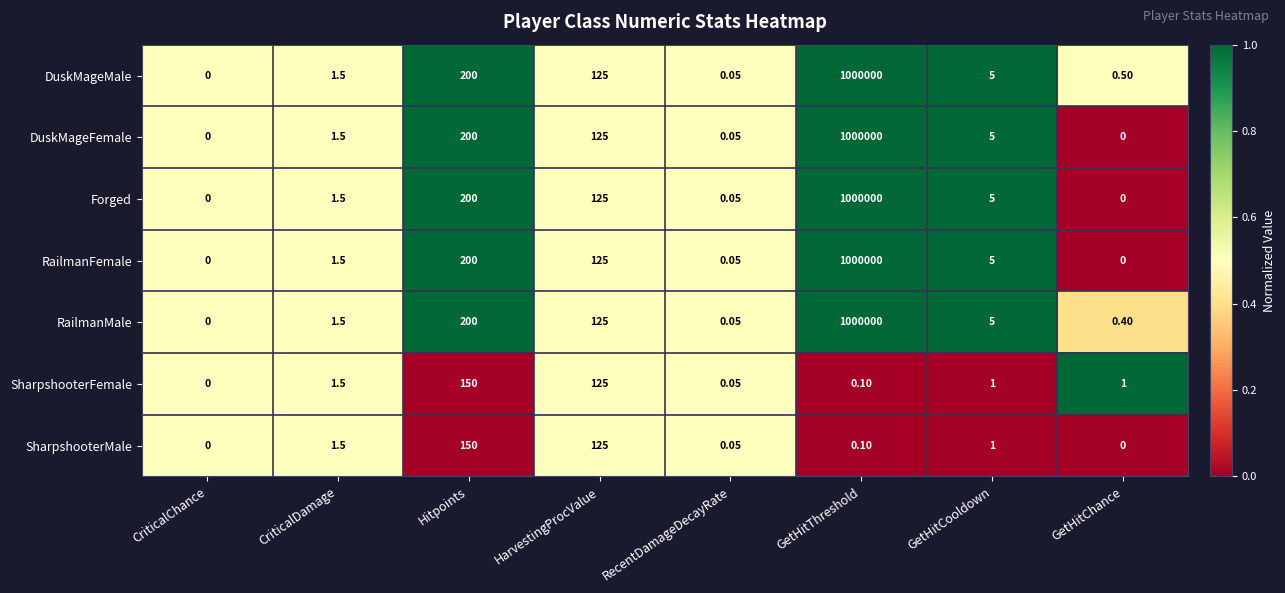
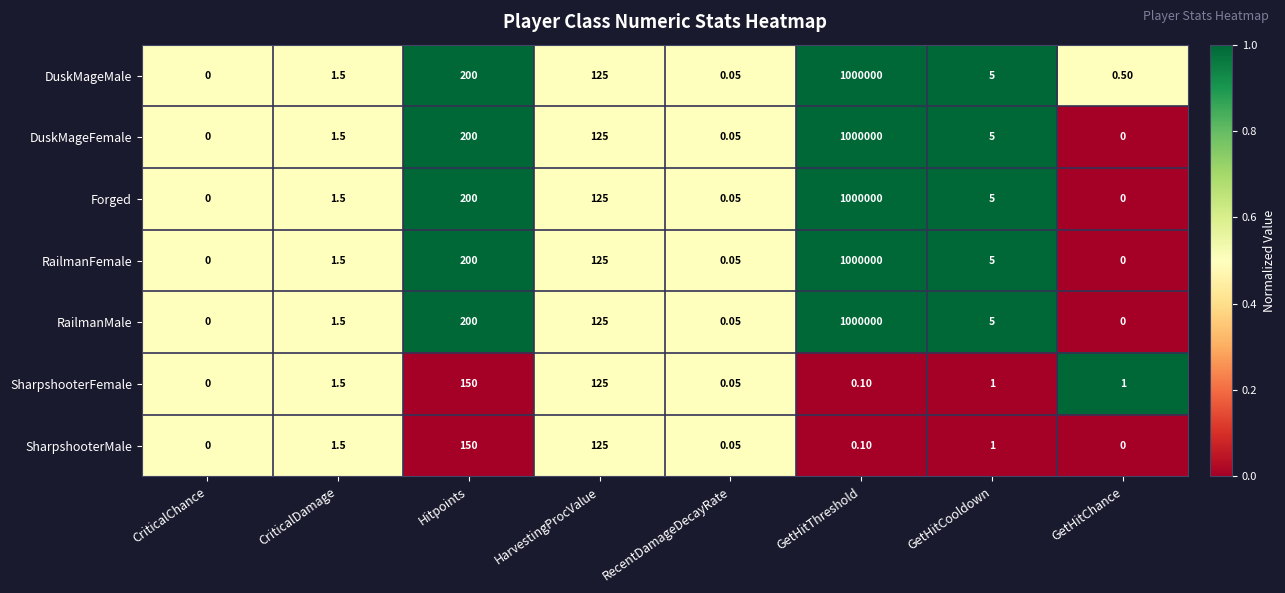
  {
    "DuskMageMale": {
      "CriticalChance": 0,
      "CriticalDamage": 1.5,
      "Hitpoints": 200,
      "HarvestingProcValue": 125,
      "RecentDamageDecayRate": 0.05,
      "GetHitThreshold": 1000000,
      "GetHitCooldown": 5,
      "GetHitChance": 0.50
    },
    "DuskMageFemale": {
      "CriticalChance": 0,
      "CriticalDamage": 1.5,
      "Hitpoints": 200,
      "HarvestingProcValue": 125,
      "RecentDamageDecayRate": 0.05,
      "GetHitThreshold": 1000000,
      "GetHitCooldown": 5,
      "GetHitChance": 0
    },
    "Forged": {
      "CriticalChance": 0,
      "CriticalDamage": 1.5,
      "Hitpoints": 200,
      "HarvestingProcValue": 125,
      "RecentDamageDecayRate": 0.05,
      "GetHitThreshold": 1000000,
      "GetHitCooldown": 5,
      "GetHitChance": 0
    },
    "RailmanFemale": {
      "CriticalChance": 0,
      "CriticalDamage": 1.5,
      "Hitpoints": 200,
      "HarvestingProcValue": 125,
      "RecentDamageDecayRate": 0.05,
      "GetHitThreshold": 1000000,
      "GetHitCooldown": 5,
      "GetHitChance": 0
    },
    "RailmanMale": {
      "CriticalChance": 0,
      "CriticalDamage": 1.5,
      "Hitpoints": 200,
      "HarvestingProcValue": 125,
      "RecentDamageDecayRate": 0.05,
      "GetHitThreshold": 1000000,
      "GetHitCooldown": 5,
-     "GetHitChance": 0.40
+     "GetHitChance": 0
    },
    "SharpshooterFemale": {
      "CriticalChance": 0,
      "CriticalDamage": 1.5,
      "Hitpoints": 150,
      "HarvestingProcValue": 125,
      "RecentDamageDecayRate": 0.05,
      "GetHitThreshold": 0.10,
      "GetHitCooldown": 1,
      "GetHitChance": 1
    },
    "SharpshooterMale": {
      "CriticalChance": 0,
      "CriticalDamage": 1.5,
      "Hitpoints": 150,
      "HarvestingProcValue": 125,
      "RecentDamageDecayRate": 0.05,
      "GetHitThreshold": 0.10,
      "GetHitCooldown": 1,
      "GetHitChance": 0
    }
  }
